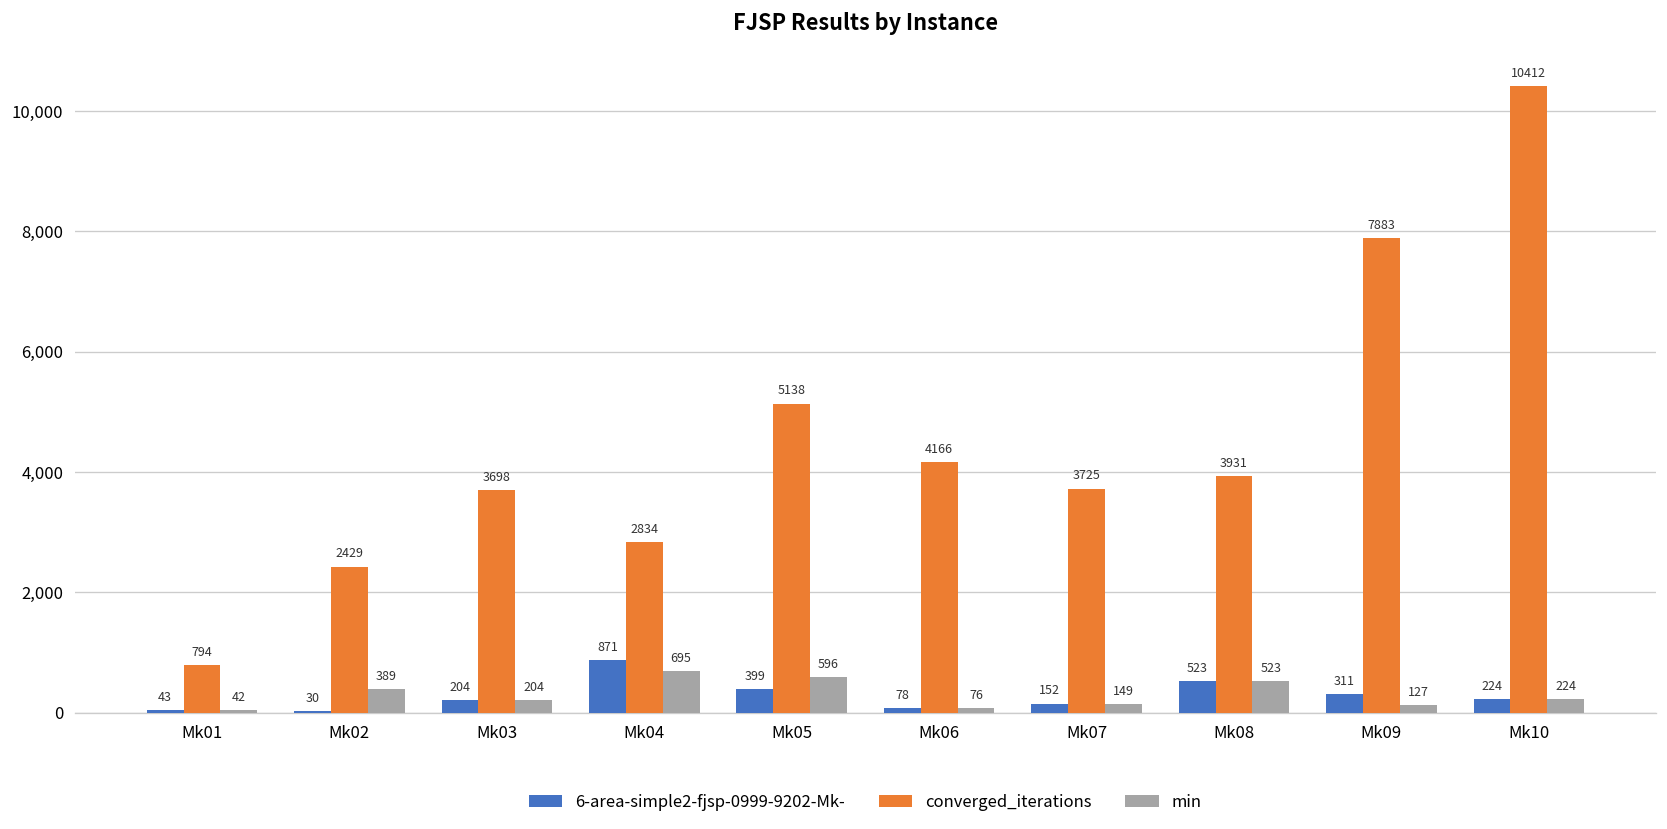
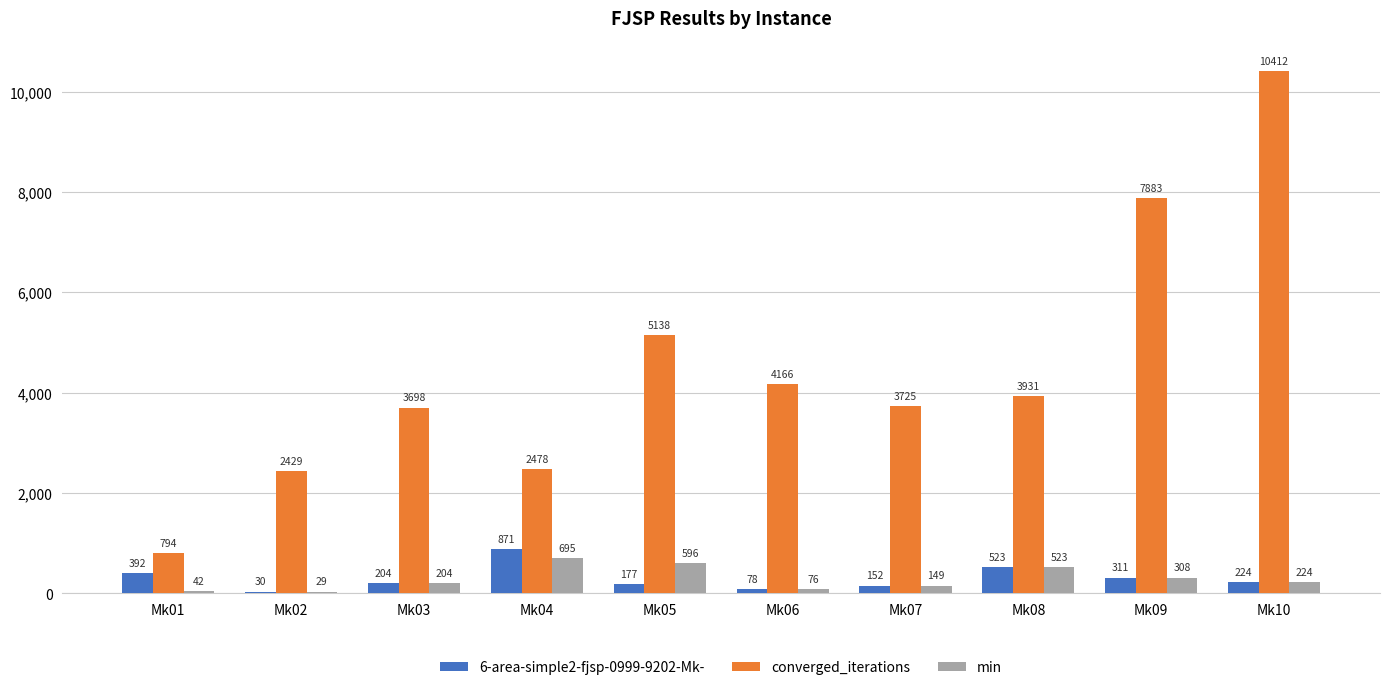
  {
    "6-area-simple2-fjsp-0999-9202-Mk-": {
-     "Mk01": 43,
+     "Mk01": 392,
      "Mk02": 30,
      "Mk03": 204,
      "Mk04": 871,
-     "Mk05": 399,
+     "Mk05": 177,
      "Mk06": 78,
      "Mk07": 152,
      "Mk08": 523,
      "Mk09": 311,
      "Mk10": 224
    },
    "converged_iterations": {
      "Mk01": 794,
      "Mk02": 2429,
      "Mk03": 3698,
-     "Mk04": 2834,
+     "Mk04": 2478,
      "Mk05": 5138,
      "Mk06": 4166,
      "Mk07": 3725,
      "Mk08": 3931,
      "Mk09": 7883,
      "Mk10": 10412
    },
    "min": {
      "Mk01": 42,
-     "Mk02": 389,
+     "Mk02": 29,
      "Mk03": 204,
      "Mk04": 695,
      "Mk05": 596,
      "Mk06": 76,
      "Mk07": 149,
      "Mk08": 523,
-     "Mk09": 127,
+     "Mk09": 308,
      "Mk10": 224
    }
  }
